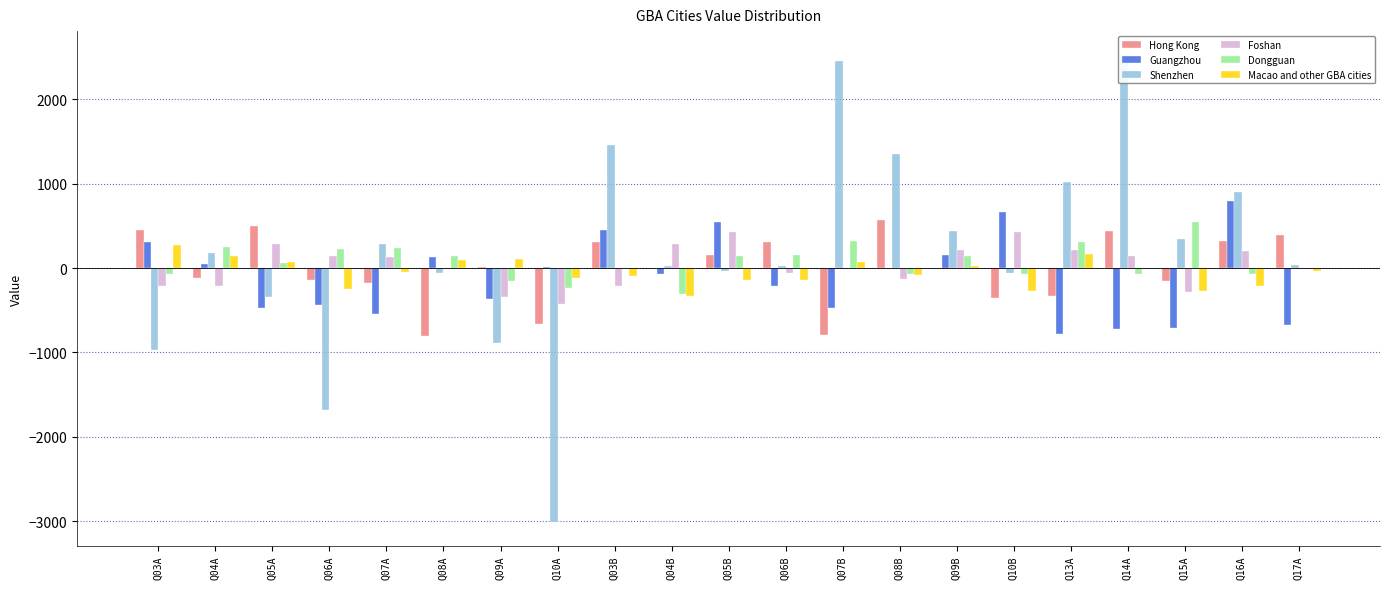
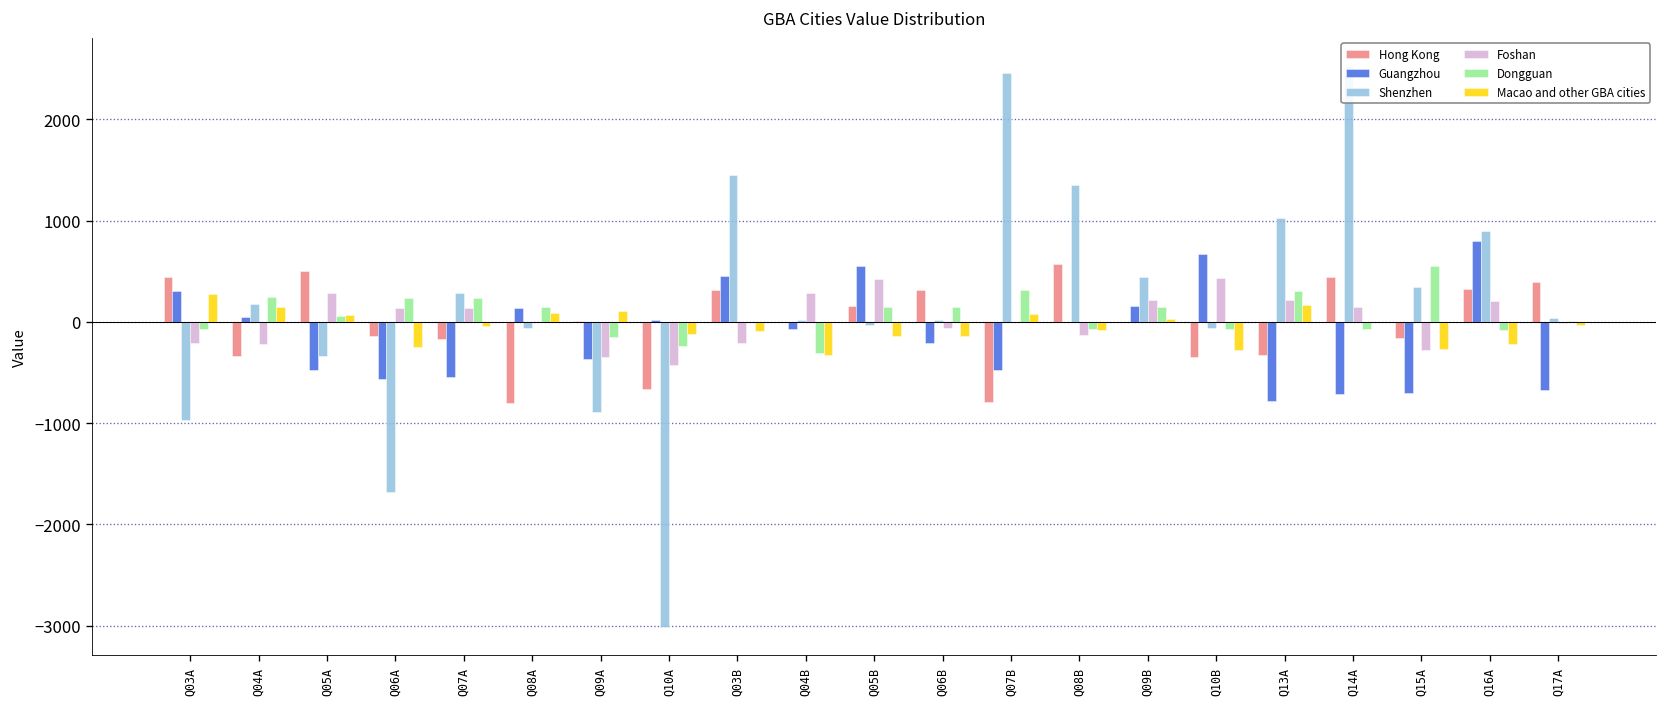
  {
    "Hong Kong": {
      "Q03A": 400,
-     "Q04A": -100,
+     "Q04A": -300,
      "Q05A": 500,
      "Q06A": -100,
      "Q07A": -200,
      "Q08A": -800,
      "Q10A": -700,
      "Q03B": 300,
      "Q05B": 200,
      "Q06B": 300,
      "Q07B": -800,
      "Q08B": 600,
      "Q10B": -400,
      "Q13A": -300,
      "Q14A": 400,
      "Q15A": -200,
      "Q16A": 300,
      "Q17A": 400
    },
    "Guangzhou": {
      "Q03A": 300,
      "Q04A": 100,
      "Q05A": -500,
-     "Q06A": -400,
+     "Q06A": -600,
      "Q07A": -500,
      "Q08A": 100,
      "Q09A": -400,
      "Q03B": 400,
      "Q04B": -100,
      "Q05B": 600,
      "Q06B": -200,
      "Q07B": -500,
      "Q09B": 200,
      "Q10B": 700,
      "Q13A": -800,
      "Q14A": -700,
      "Q15A": -700,
      "Q16A": 800,
      "Q17A": -700
    },
    "Shenzhen": {
      "Q03A": -1000,
      "Q04A": 200,
      "Q05A": -300,
      "Q06A": -1700,
      "Q07A": 300,
      "Q08A": -100,
      "Q09A": -900,
      "Q10A": -3000,
      "Q03B": 1500,
      "Q05B": 0,
      "Q07B": 2500,
      "Q08B": 1300,
      "Q09B": 400,
      "Q10B": -100,
      "Q13A": 1000,
      "Q15A": 300,
      "Q16A": 900,
      "Q17A": 0
    },
    "Foshan": {
      "Q03A": -200,
      "Q04A": -200,
      "Q05A": 300,
      "Q06A": 100,
      "Q07A": 100,
      "Q09A": -300,
      "Q10A": -400,
      "Q03B": -200,
      "Q04B": 300,
      "Q05B": 400,
      "Q06B": -100,
      "Q08B": -100,
      "Q09B": 200,
      "Q10B": 400,
      "Q13A": 200,
      "Q14A": 100,
      "Q15A": -300,
      "Q16A": 200
    },
    "Dongguan": {
      "Q03A": -100,
      "Q04A": 200,
      "Q05A": 100,
      "Q06A": 200,
      "Q07A": 200,
      "Q08A": 100,
      "Q09A": -100,
      "Q10A": -200,
      "Q04B": -300,
      "Q05B": 100,
      "Q06B": 200,
      "Q07B": 300,
      "Q08B": -100,
      "Q09B": 100,
      "Q10B": -100,
      "Q13A": 300,
      "Q14A": -100,
      "Q15A": 500,
      "Q16A": -100
    },
    "Macao and other GBA cities": {
      "Q03A": 300,
      "Q04A": 100,
      "Q05A": 100,
      "Q06A": -300,
      "Q07A": 0,
      "Q08A": 100,
      "Q09A": 100,
      "Q10A": -100,
      "Q03B": -100,
      "Q04B": -300,
      "Q05B": -100,
      "Q06B": -100,
      "Q07B": 100,
      "Q08B": -100,
      "Q10B": -300,
      "Q13A": 200,
      "Q15A": -300,
      "Q16A": -200,
      "Q17A": 0
    }
  }
